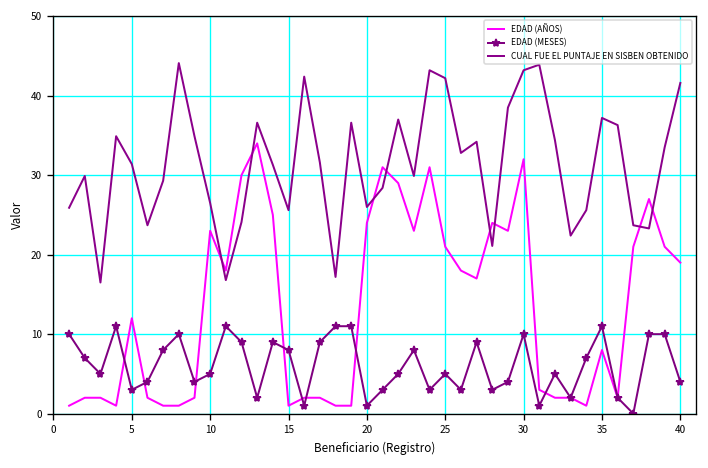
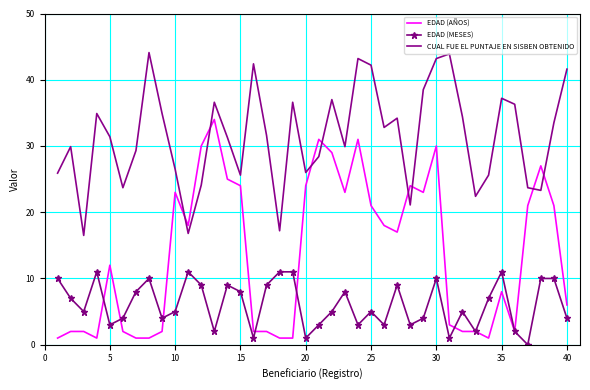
  {
    "EDAD (AÑOS)": {
      "5": 12,
      "10": 23,
-     "15": 1,
+     "15": 24,
      "20": 24,
      "25": 21,
-     "30": 32,
+     "30": 30,
      "35": 8,
-     "40": 19
+     "40": 6
    }
  }
